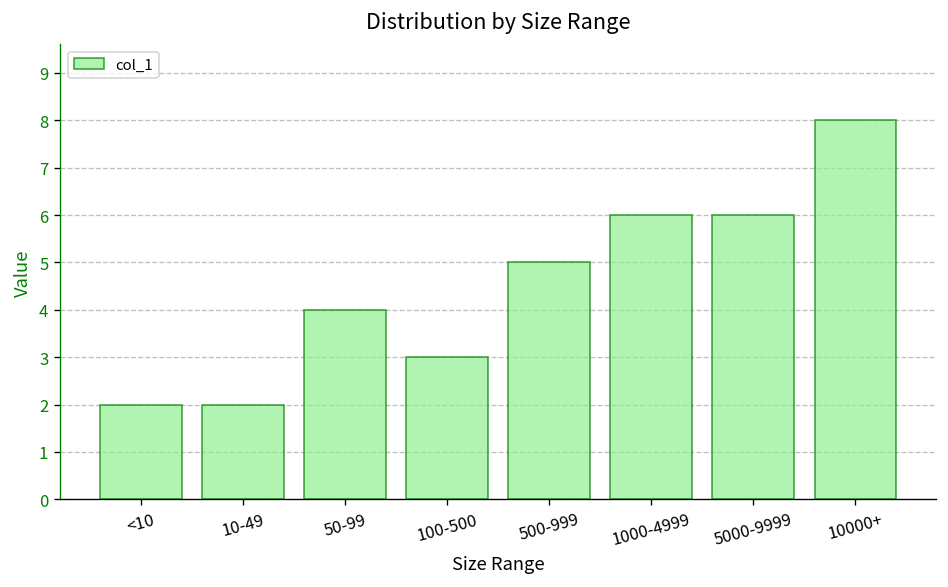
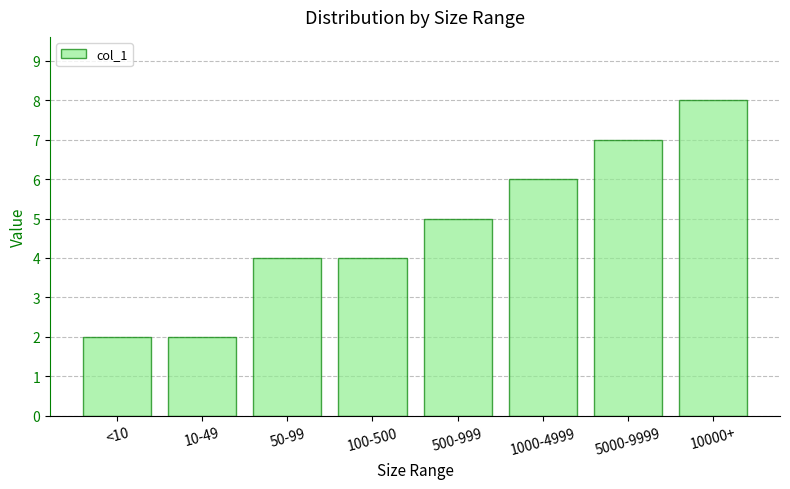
  {
    "<10": 2,
    "10-49": 2,
    "50-99": 4,
-   "100-500": 3,
+   "100-500": 4,
    "500-999": 5,
    "1000-4999": 6,
-   "5000-9999": 6,
+   "5000-9999": 7,
    "10000+": 8
  }
